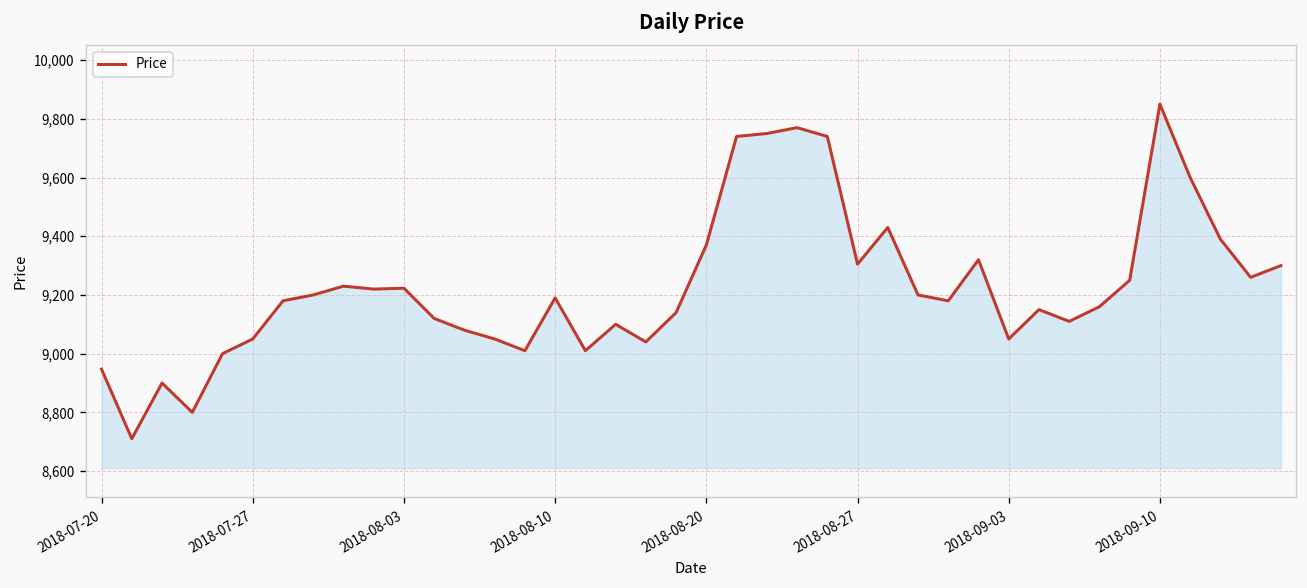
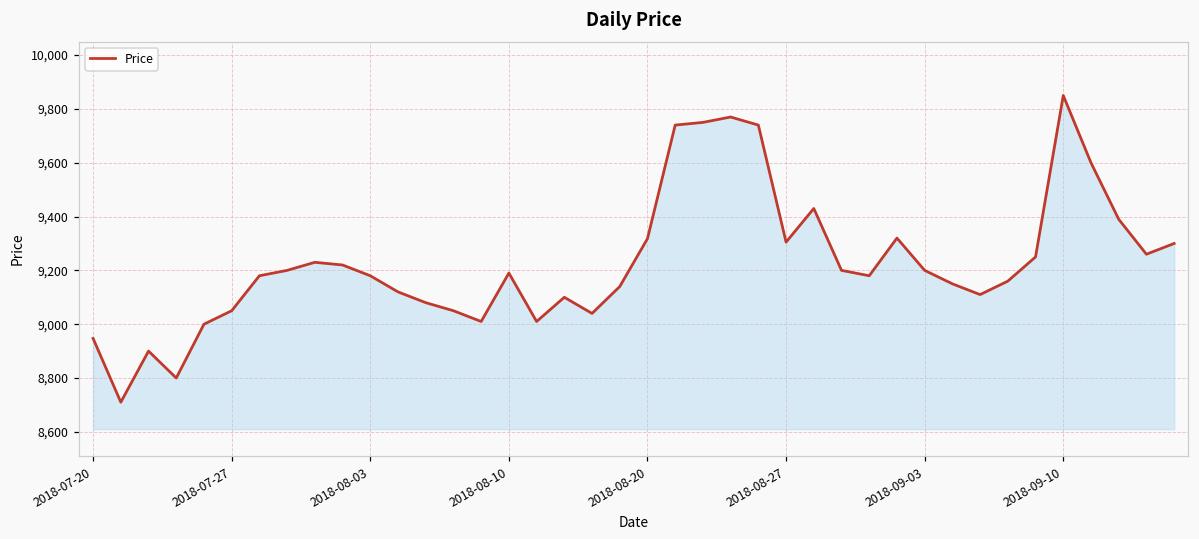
  {
    "2018-07-20": "8,950",
    "2018-07-27": "9,050",
-   "2018-08-03": "9,220",
+   "2018-08-03": "9,180",
    "2018-08-10": "9,190",
-   "2018-08-20": "9,370",
+   "2018-08-20": "9,320",
    "2018-08-27": "9,310",
-   "2018-09-03": "9,050",
+   "2018-09-03": "9,200",
    "2018-09-10": "9,850"
  }
